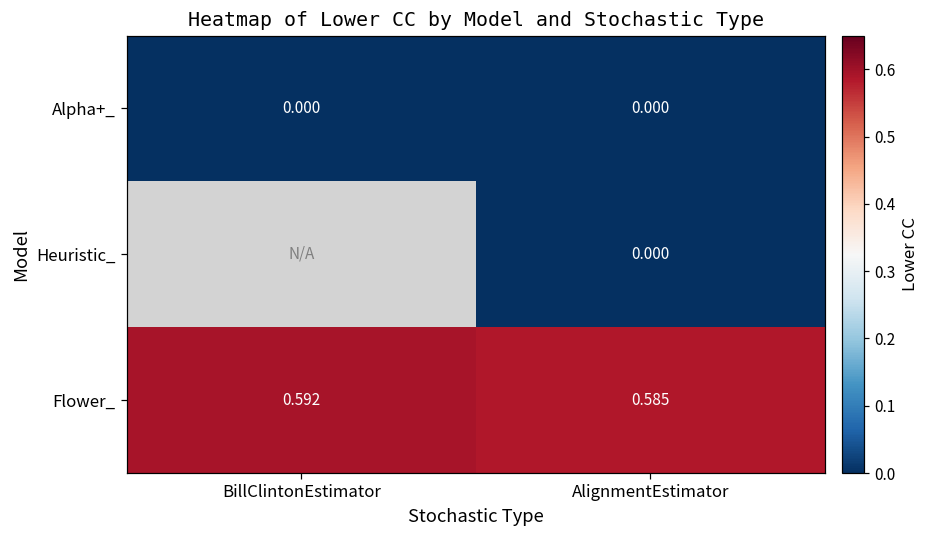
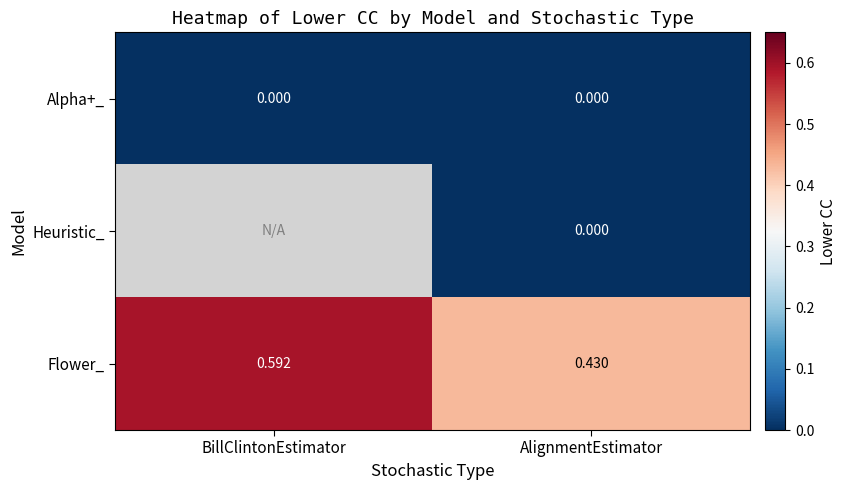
  {
    "Alpha+_": {
      "BillClintonEstimator": 0.000,
      "AlignmentEstimator": 0.000
    },
    "Heuristic_": {
      "AlignmentEstimator": 0.000
    },
    "Flower_": {
      "BillClintonEstimator": 0.592,
-     "AlignmentEstimator": 0.585
+     "AlignmentEstimator": 0.430
    }
  }
